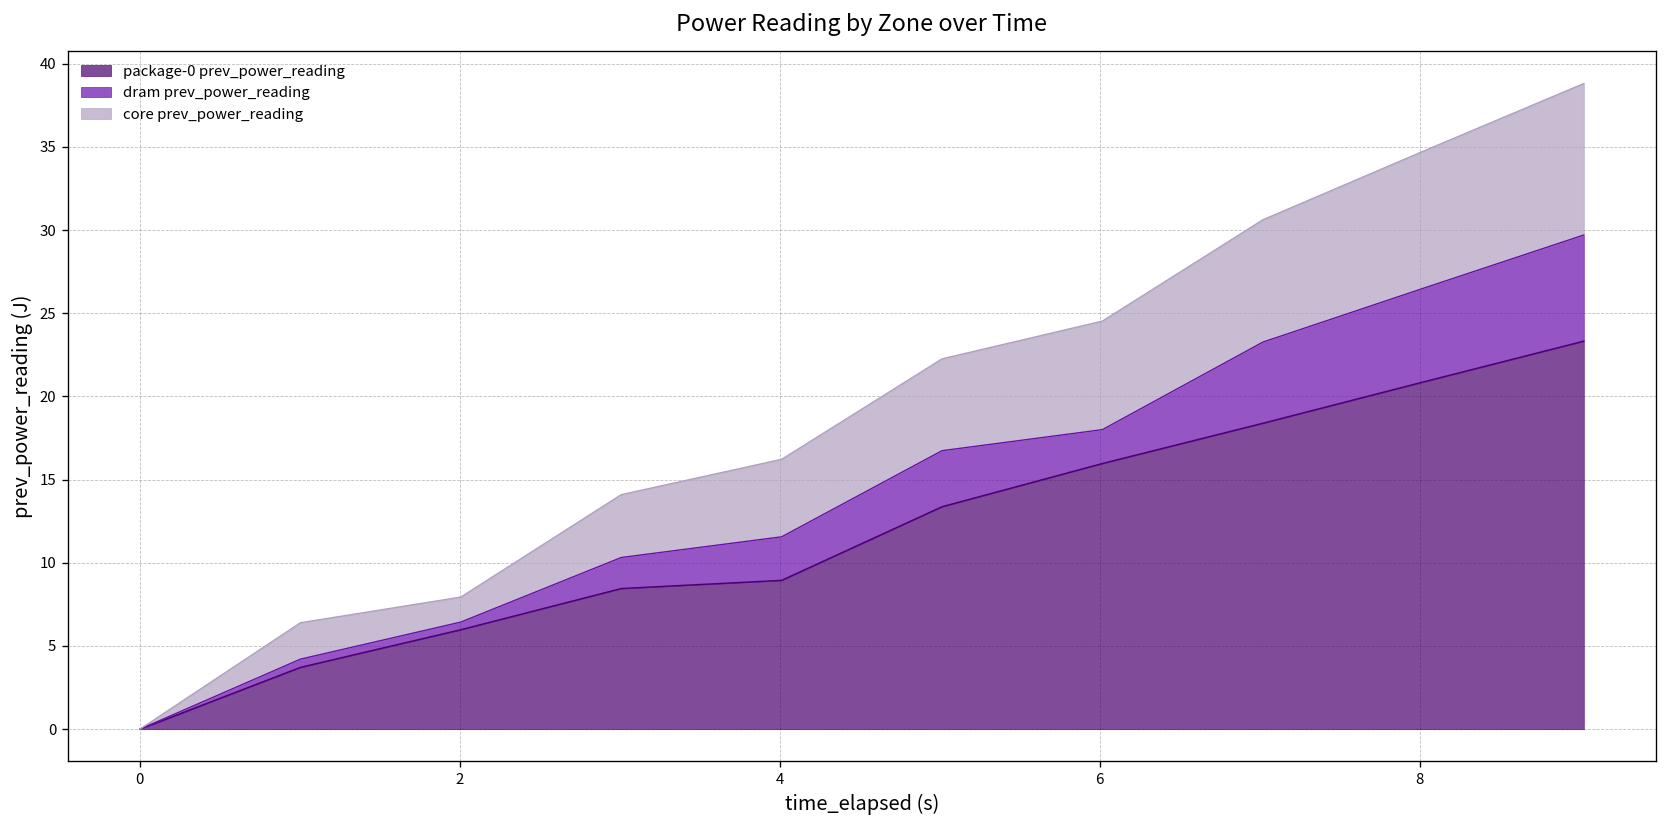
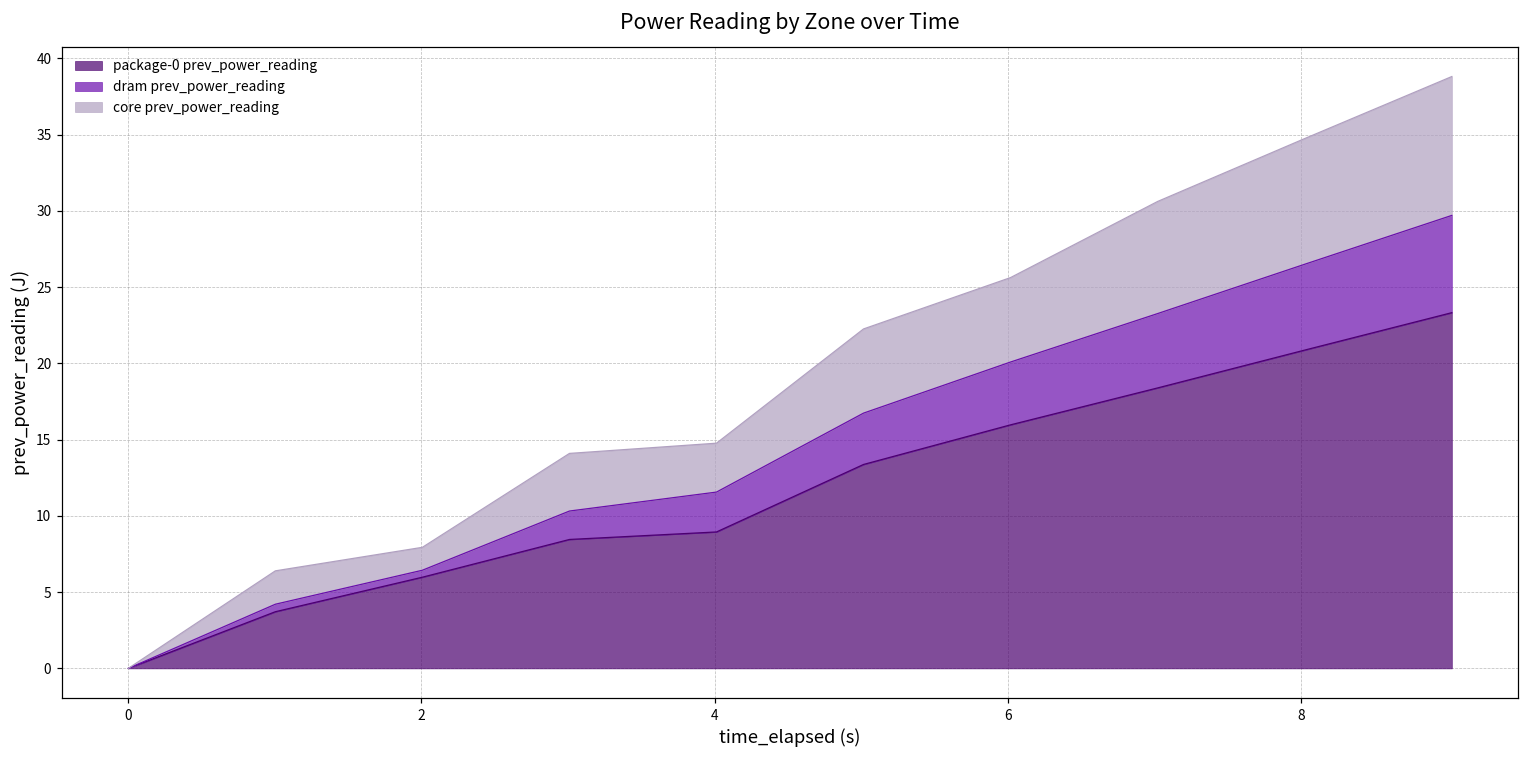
  {
    "package-0 prev_power_reading": {
      "2": 6.0,
      "4": 8.9,
      "6": 16.0
    },
    "dram prev_power_reading": {
      "2": 0.5,
      "4": 2.6,
-     "6": 2.0
+     "6": 4.1
    },
    "core prev_power_reading": {
      "2": 1.5,
-     "4": 4.7,
-     "6": 6.5
+     "4": 3.2,
+     "6": 5.5
    }
  }
